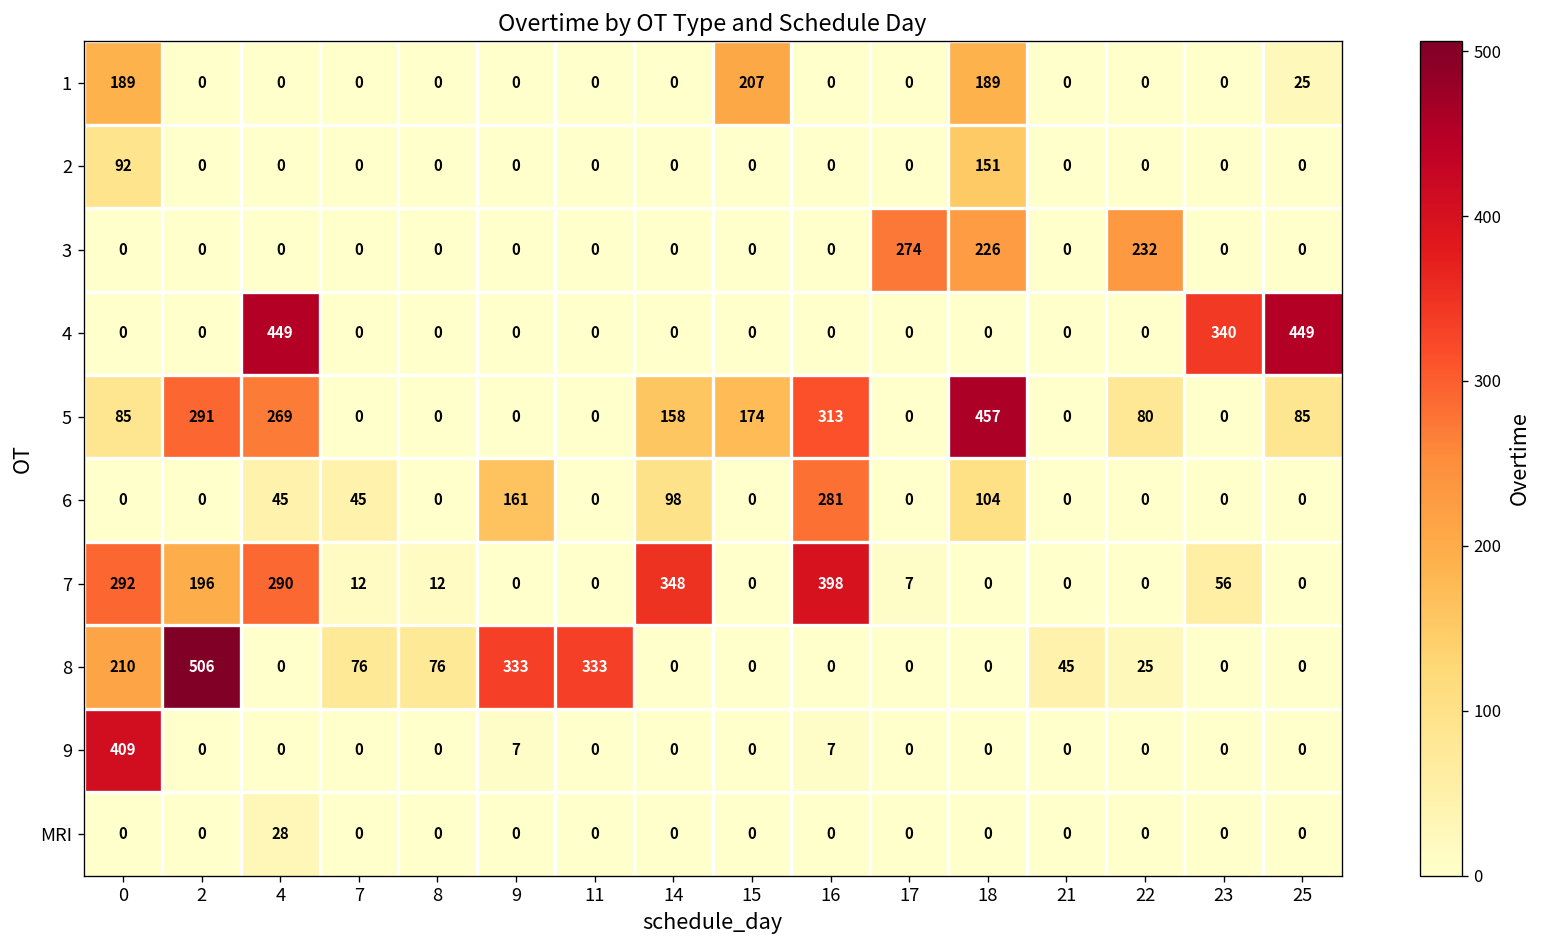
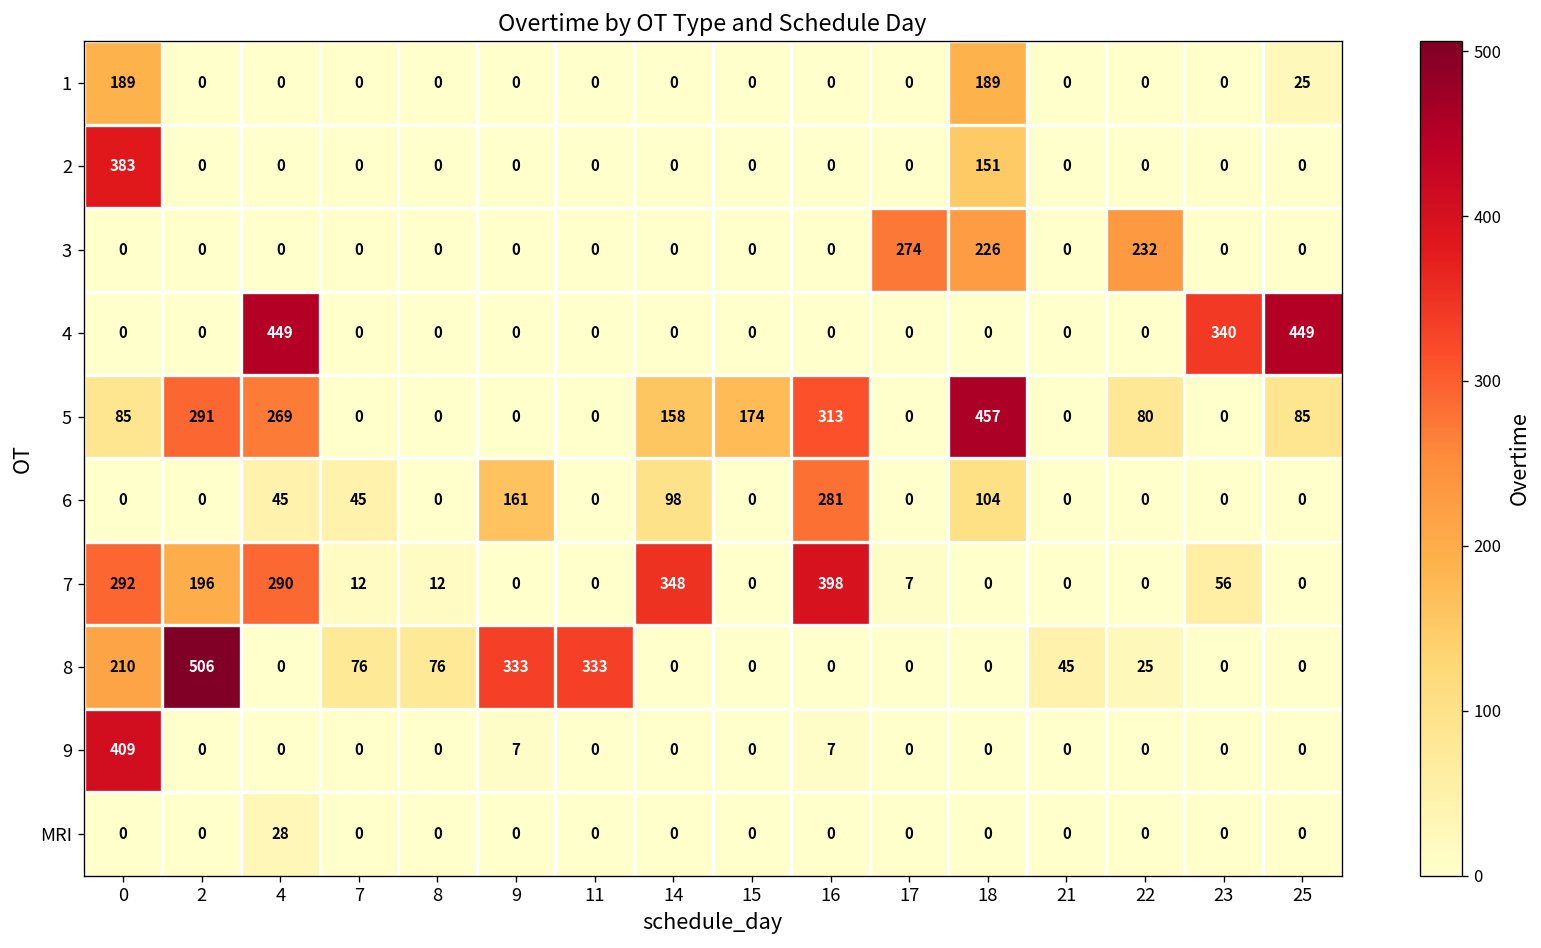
  {
    "1": {
      "0": 189,
      "2": 0,
      "4": 0,
      "7": 0,
      "8": 0,
      "9": 0,
      "11": 0,
      "14": 0,
-     "15": 207,
+     "15": 0,
      "16": 0,
      "17": 0,
      "18": 189,
      "21": 0,
      "22": 0,
      "23": 0,
      "25": 25
    },
    "2": {
-     "0": 92,
+     "0": 383,
      "2": 0,
      "4": 0,
      "7": 0,
      "8": 0,
      "9": 0,
      "11": 0,
      "14": 0,
      "15": 0,
      "16": 0,
      "17": 0,
      "18": 151,
      "21": 0,
      "22": 0,
      "23": 0,
      "25": 0
    },
    "3": {
      "0": 0,
      "2": 0,
      "4": 0,
      "7": 0,
      "8": 0,
      "9": 0,
      "11": 0,
      "14": 0,
      "15": 0,
      "16": 0,
      "17": 274,
      "18": 226,
      "21": 0,
      "22": 232,
      "23": 0,
      "25": 0
    },
    "4": {
      "0": 0,
      "2": 0,
      "4": 449,
      "7": 0,
      "8": 0,
      "9": 0,
      "11": 0,
      "14": 0,
      "15": 0,
      "16": 0,
      "17": 0,
      "18": 0,
      "21": 0,
      "22": 0,
      "23": 340,
      "25": 449
    },
    "5": {
      "0": 85,
      "2": 291,
      "4": 269,
      "7": 0,
      "8": 0,
      "9": 0,
      "11": 0,
      "14": 158,
      "15": 174,
      "16": 313,
      "17": 0,
      "18": 457,
      "21": 0,
      "22": 80,
      "23": 0,
      "25": 85
    },
    "6": {
      "0": 0,
      "2": 0,
      "4": 45,
      "7": 45,
      "8": 0,
      "9": 161,
      "11": 0,
      "14": 98,
      "15": 0,
      "16": 281,
      "17": 0,
      "18": 104,
      "21": 0,
      "22": 0,
      "23": 0,
      "25": 0
    },
    "7": {
      "0": 292,
      "2": 196,
      "4": 290,
      "7": 12,
      "8": 12,
      "9": 0,
      "11": 0,
      "14": 348,
      "15": 0,
      "16": 398,
      "17": 7,
      "18": 0,
      "21": 0,
      "22": 0,
      "23": 56,
      "25": 0
    },
    "8": {
      "0": 210,
      "2": 506,
      "4": 0,
      "7": 76,
      "8": 76,
      "9": 333,
      "11": 333,
      "14": 0,
      "15": 0,
      "16": 0,
      "17": 0,
      "18": 0,
      "21": 45,
      "22": 25,
      "23": 0,
      "25": 0
    },
    "9": {
      "0": 409,
      "2": 0,
      "4": 0,
      "7": 0,
      "8": 0,
      "9": 7,
      "11": 0,
      "14": 0,
      "15": 0,
      "16": 7,
      "17": 0,
      "18": 0,
      "21": 0,
      "22": 0,
      "23": 0,
      "25": 0
    },
    "MRI": {
      "0": 0,
      "2": 0,
      "4": 28,
      "7": 0,
      "8": 0,
      "9": 0,
      "11": 0,
      "14": 0,
      "15": 0,
      "16": 0,
      "17": 0,
      "18": 0,
      "21": 0,
      "22": 0,
      "23": 0,
      "25": 0
    }
  }
